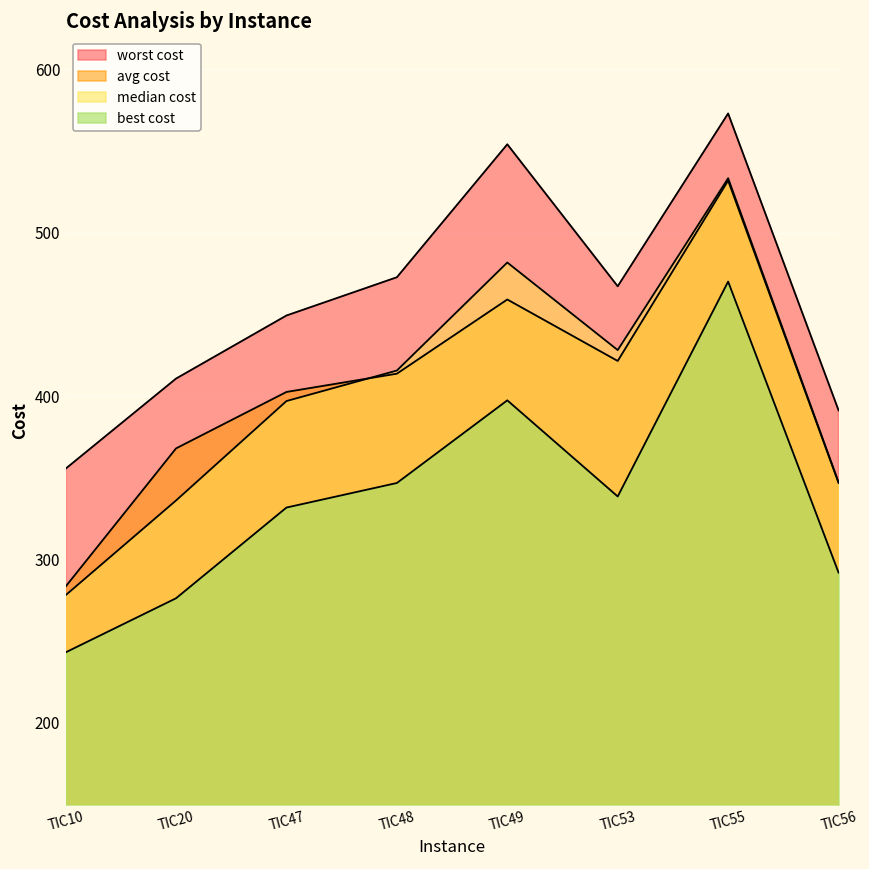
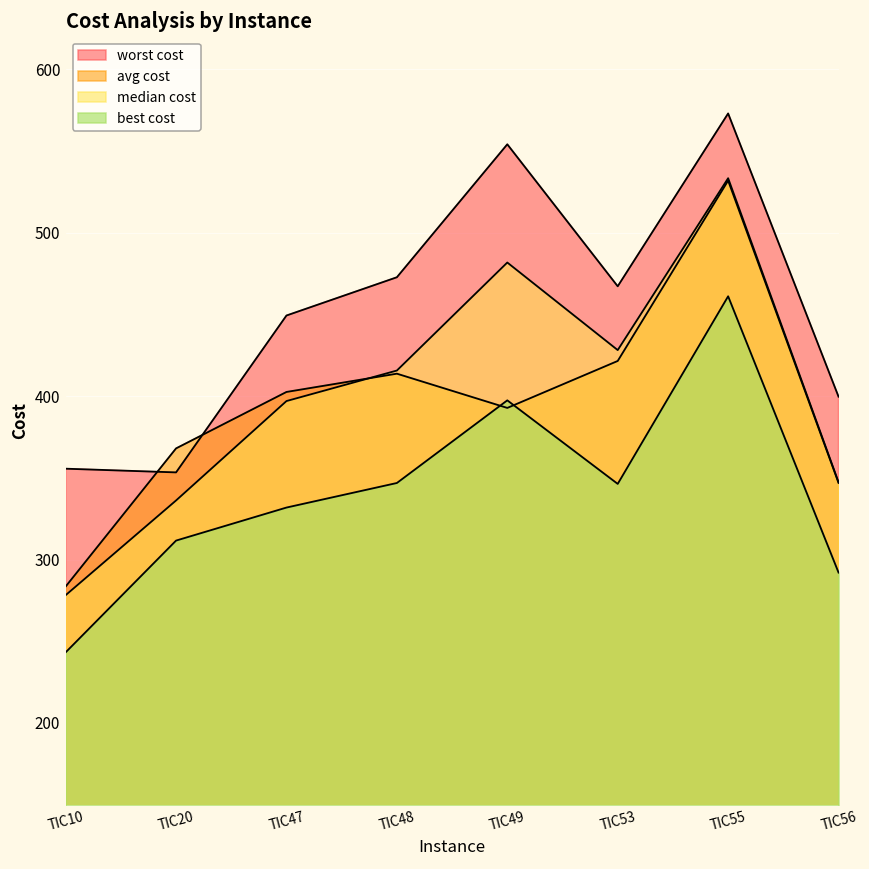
  {
    "worst cost": {
      "TIC10": 356,
-     "TIC20": 411,
+     "TIC20": 353,
      "TIC47": 449,
      "TIC48": 473,
      "TIC49": 554,
      "TIC53": 467,
      "TIC55": 573,
-     "TIC56": 391
+     "TIC56": 400
    },
    "avg cost": {
      "TIC10": 283,
      "TIC20": 368,
      "TIC47": 403,
      "TIC48": 414,
-     "TIC49": 459,
+     "TIC49": 393,
      "TIC53": 422
    },
    "median cost": {
      "TIC10": 278,
      "TIC20": 336,
      "TIC47": 397,
      "TIC48": 416,
      "TIC49": 482,
      "TIC53": 428
    },
    "best cost": {
      "TIC10": 243,
-     "TIC20": 276,
+     "TIC20": 312,
      "TIC47": 332,
      "TIC48": 347,
      "TIC49": 397,
-     "TIC53": 339,
-     "TIC55": 470,
+     "TIC53": 346,
+     "TIC55": 461,
      "TIC56": 292
    }
  }
